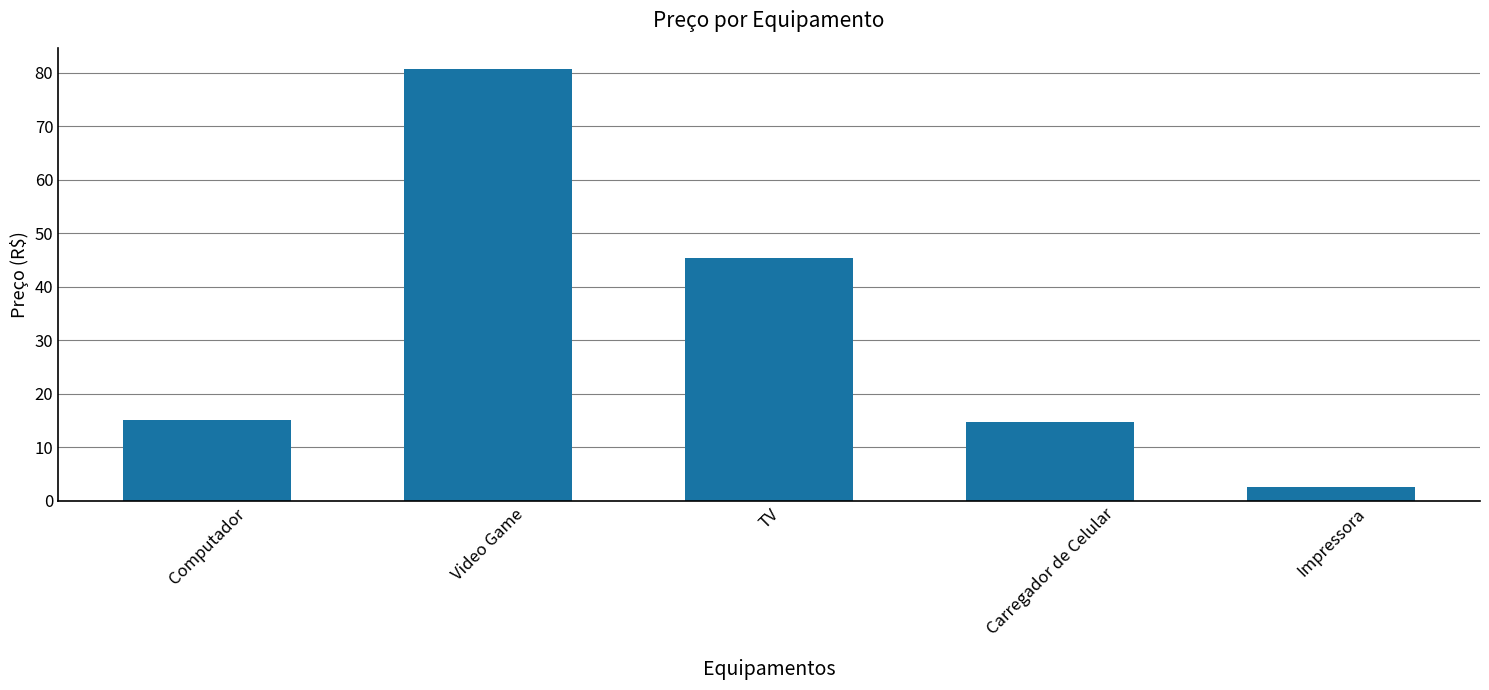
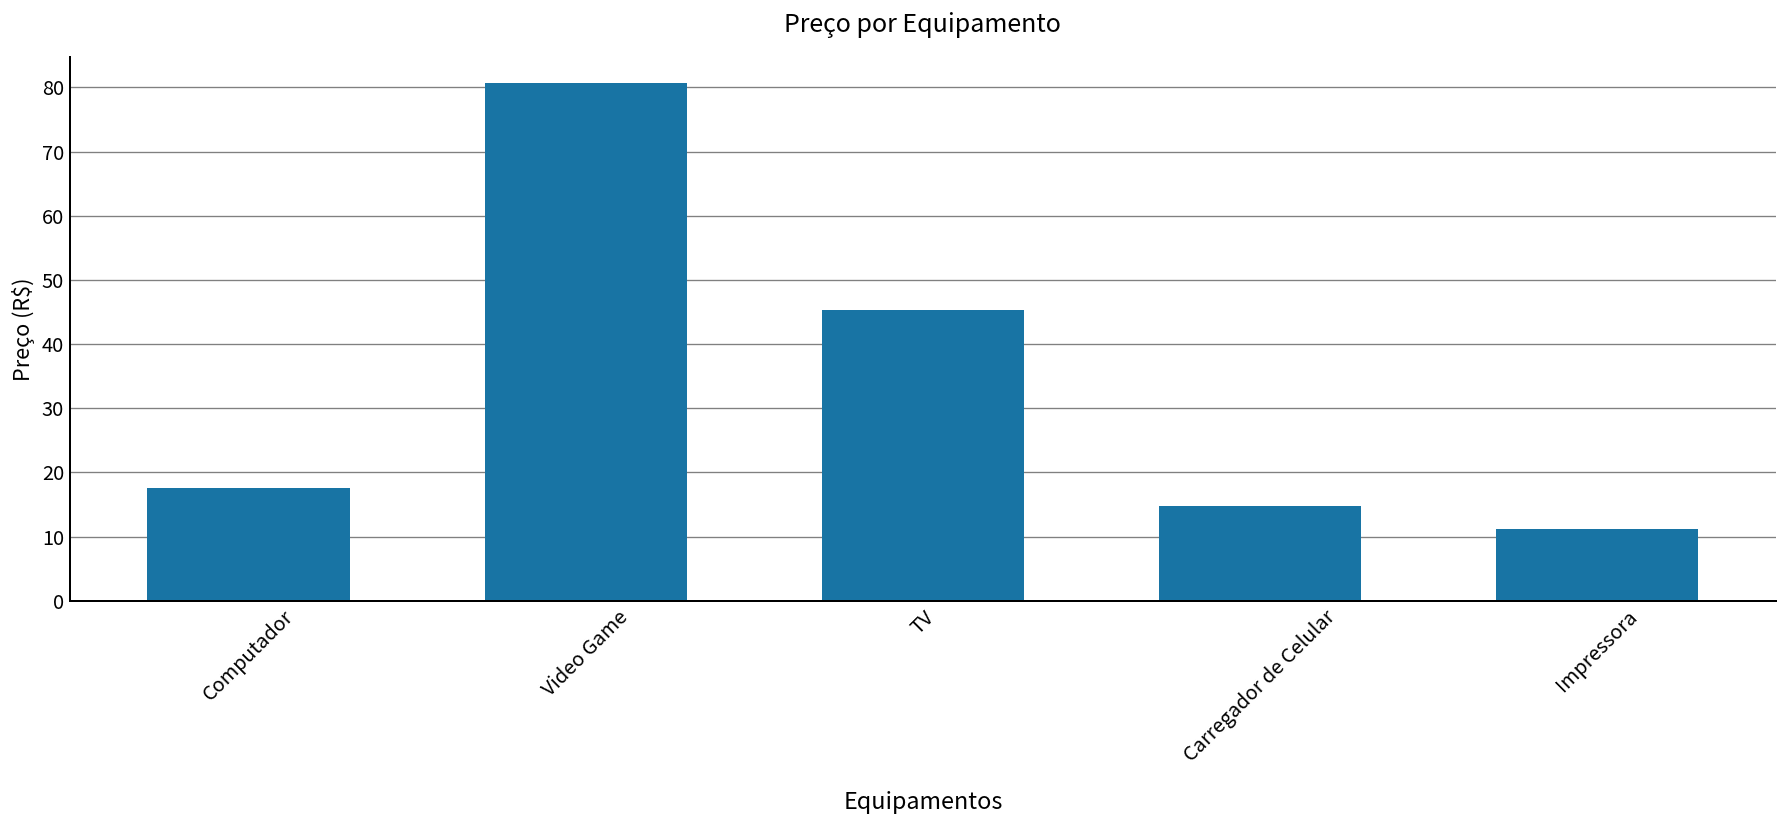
  {
-   "Computador": 15,
+   "Computador": 18,
    "Video Game": 81,
    "TV": 45,
    "Carregador de Celular": 15,
-   "Impressora": 3
+   "Impressora": 11
  }
